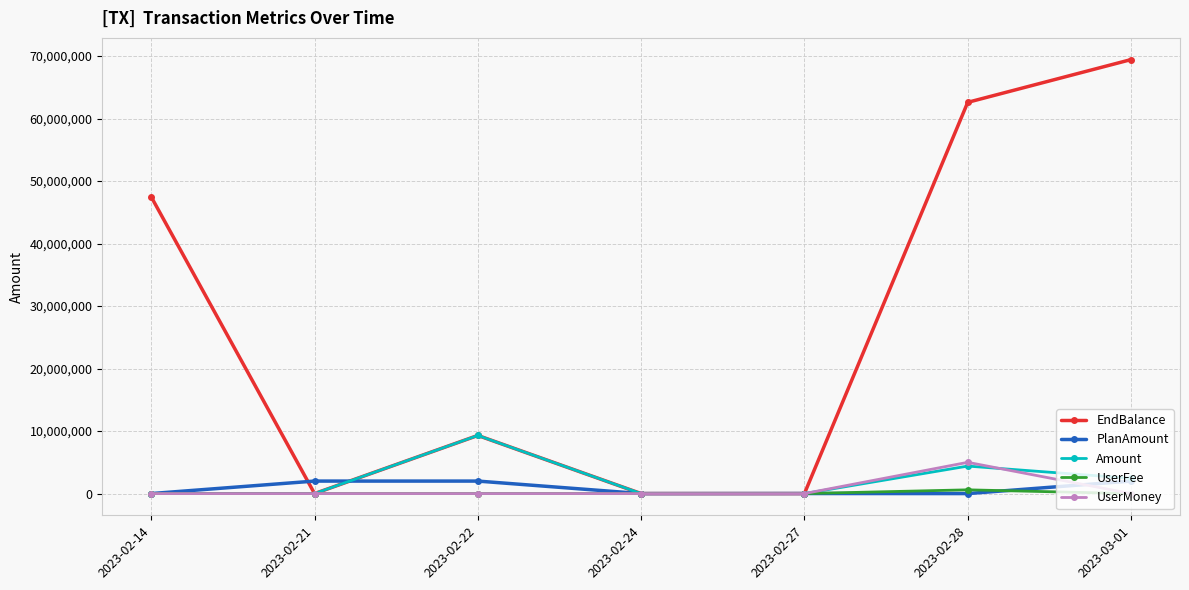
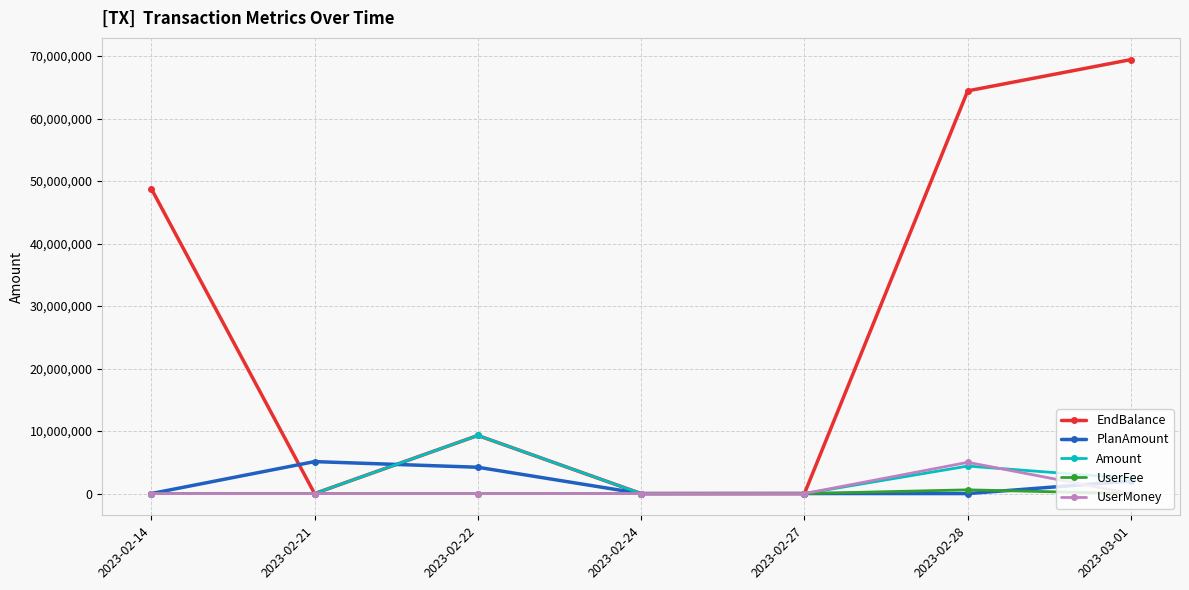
  {
    "EndBalance": {
-     "2023-02-14": "47,000,000",
-     "2023-02-28": "63,000,000",
+     "2023-02-14": "49,000,000",
+     "2023-02-28": "64,000,000",
      "2023-03-01": "69,000,000"
    },
    "PlanAmount": {
-     "2023-02-21": "2,000,000",
-     "2023-02-22": "2,000,000",
+     "2023-02-21": "5,000,000",
+     "2023-02-22": "4,000,000",
      "2023-02-28": "0"
    },
    "Amount": {
      "2023-02-28": "4,000,000"
    },
    "UserFee": {
      "2023-02-28": "1,000,000"
    },
    "UserMoney": {
      "2023-02-28": "5,000,000"
    }
  }
